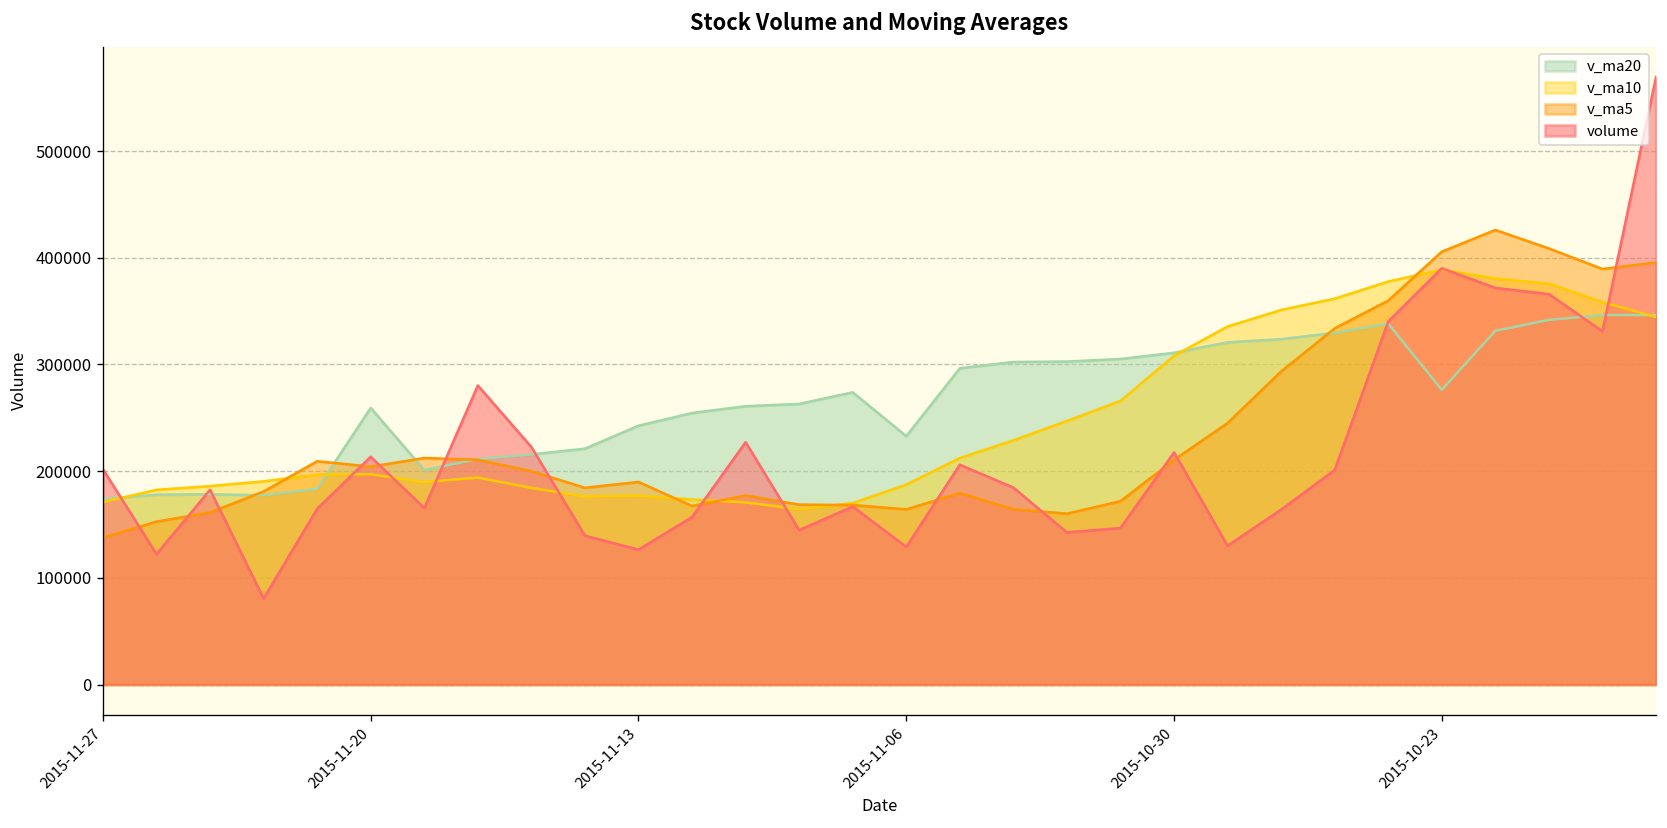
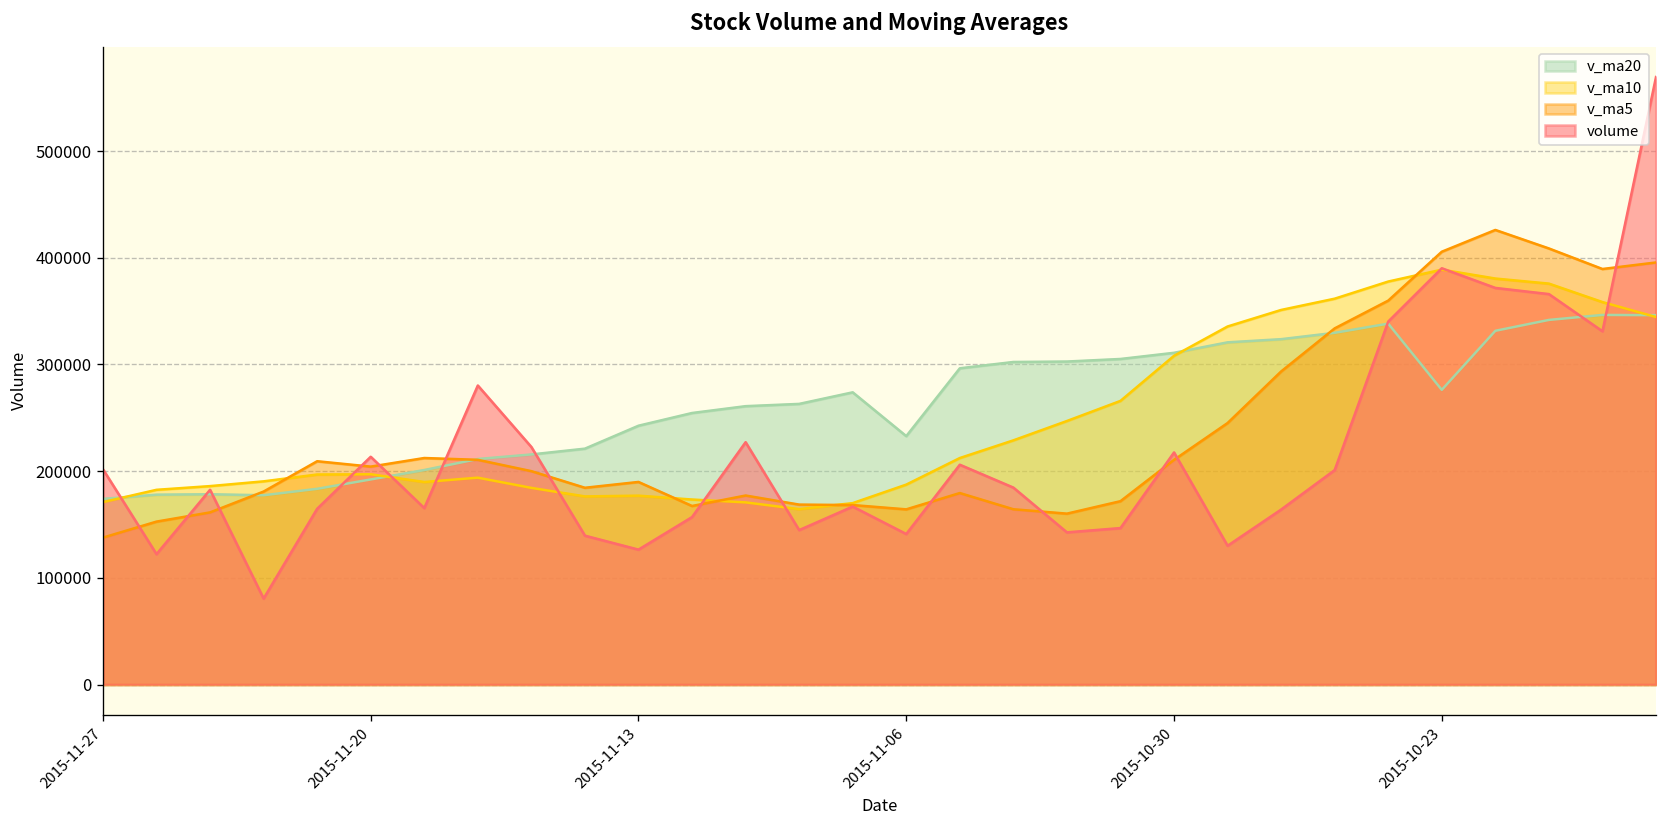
  {
    "v_ma20": {
      "2015-11-27": 170000,
-     "2015-11-20": 260000,
+     "2015-11-20": 190000,
      "2015-11-13": 240000,
      "2015-11-06": 230000,
      "2015-10-23": 280000
    },
    "volume": {
      "2015-11-27": 200000,
      "2015-11-20": 210000,
      "2015-11-13": 130000,
-     "2015-11-06": 130000,
+     "2015-11-06": 140000,
      "2015-10-30": 220000
    }
  }
